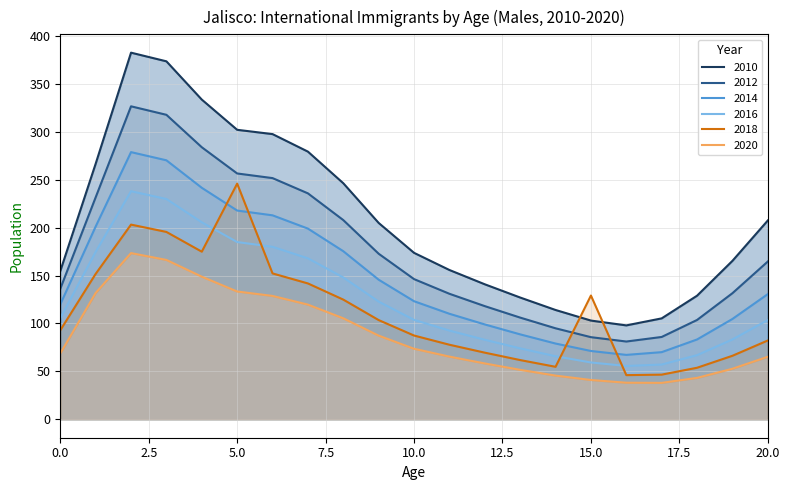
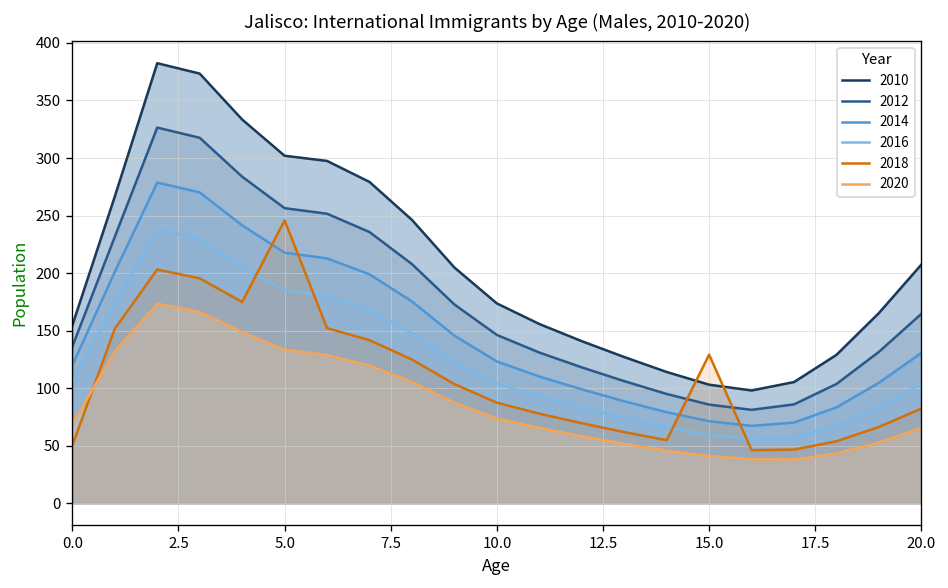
  {
    "2018": {
-     "0.0": 90,
+     "0.0": 50,
      "5.0": 250,
      "10.0": 90,
      "15.0": 130,
      "20.0": 80
    },
    "2020": {
      "0.0": 70,
      "5.0": 130,
      "10.0": 70,
      "15.0": 40,
      "20.0": 70
    }
  }
